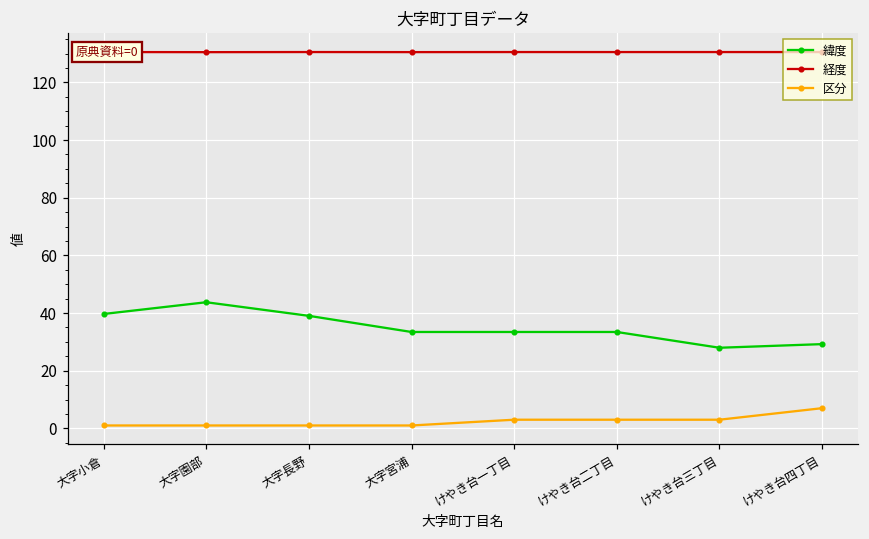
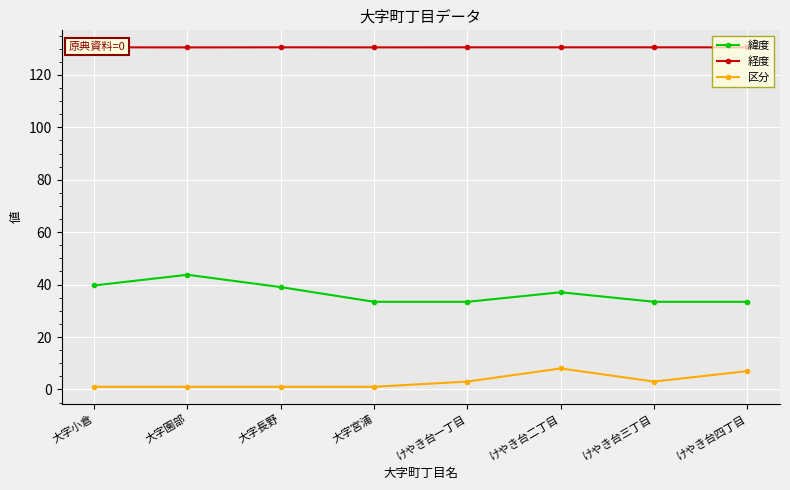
  {
    "緯度": {
      "大字小倉": 40,
      "大字園部": 44,
      "大字長野": 39,
      "大字宮浦": 33,
      "けやき台一丁目": 33,
-     "けやき台二丁目": 33,
-     "けやき台三丁目": 28,
-     "けやき台四丁目": 29
+     "けやき台二丁目": 37,
+     "けやき台三丁目": 33,
+     "けやき台四丁目": 33
    },
    "経度": {
      "大字園部": 130,
      "大字長野": 131,
      "大字宮浦": 131,
      "けやき台一丁目": 131,
      "けやき台二丁目": 131,
      "けやき台三丁目": 131
    },
    "区分": {
      "大字小倉": 1,
      "大字園部": 1,
      "大字長野": 1,
      "大字宮浦": 1,
      "けやき台一丁目": 3,
-     "けやき台二丁目": 3,
+     "けやき台二丁目": 8,
      "けやき台三丁目": 3,
      "けやき台四丁目": 7
    }
  }
